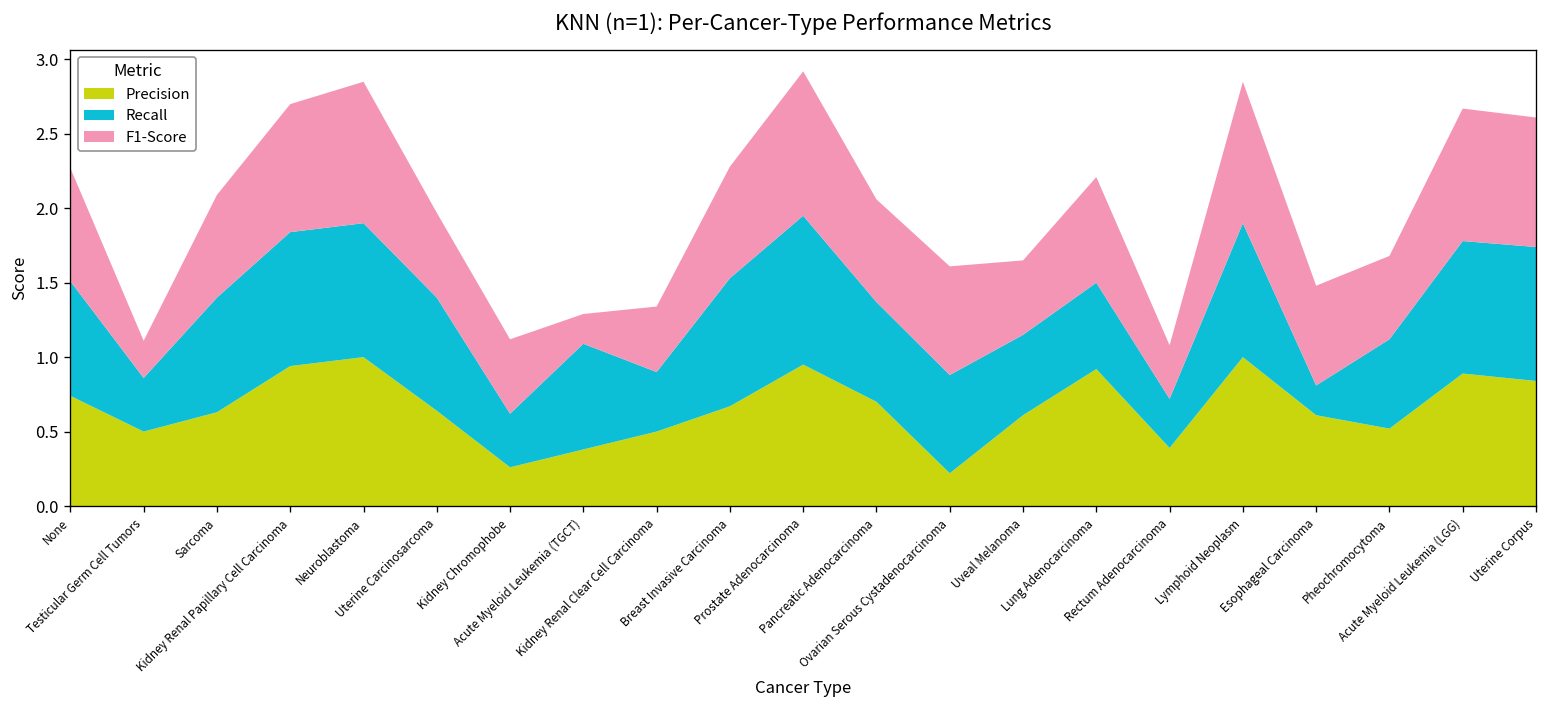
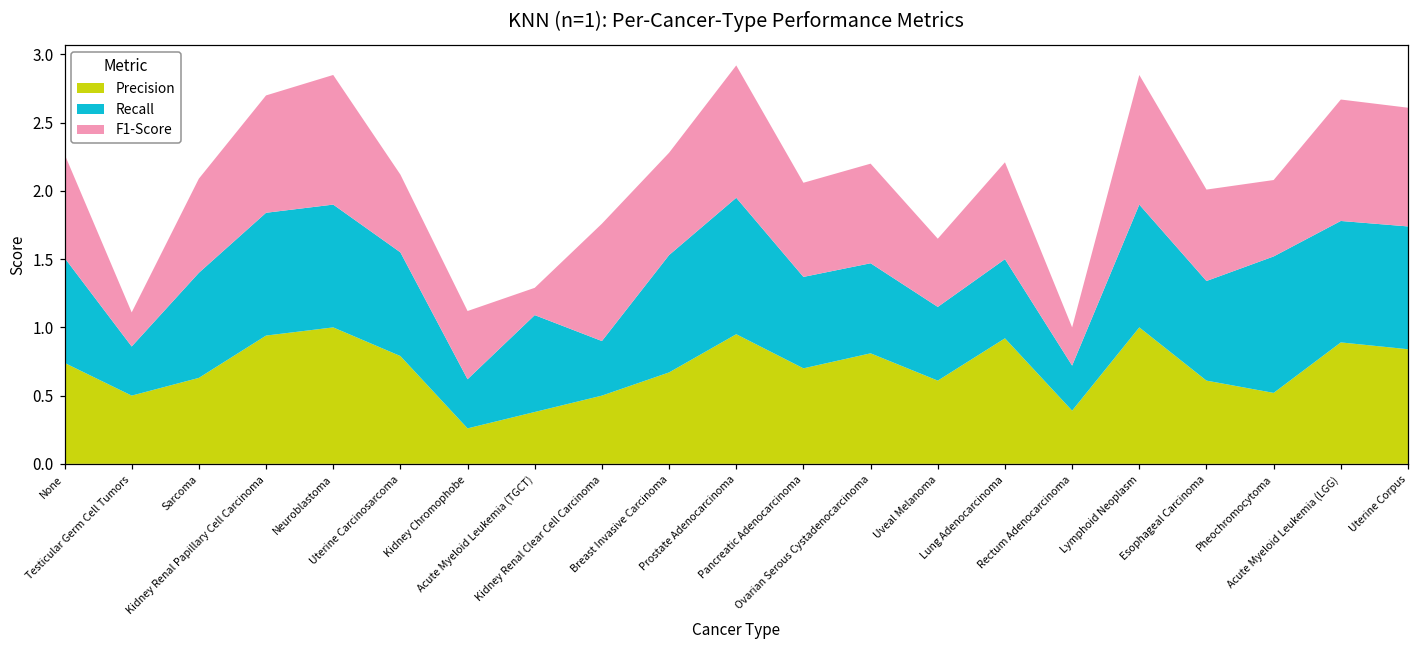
  {
    "Precision": {
      "None": 0.74,
      "Testicular Germ Cell Tumors": 0.50,
      "Sarcoma": 0.63,
      "Kidney Renal Papillary Cell Carcinoma": 0.94,
      "Neuroblastoma": 1.00,
-     "Uterine Carcinosarcoma": 0.64,
+     "Uterine Carcinosarcoma": 0.79,
      "Kidney Chromophobe": 0.26,
      "Acute Myeloid Leukemia (TGCT)": 0.38,
      "Kidney Renal Clear Cell Carcinoma": 0.50,
      "Breast Invasive Carcinoma": 0.67,
      "Prostate Adenocarcinoma": 0.95,
      "Pancreatic Adenocarcinoma": 0.70,
-     "Ovarian Serous Cystadenocarcinoma": 0.22,
+     "Ovarian Serous Cystadenocarcinoma": 0.81,
      "Uveal Melanoma": 0.61,
      "Lung Adenocarcinoma": 0.92,
      "Rectum Adenocarcinoma": 0.39,
      "Lymphoid Neoplasm": 1.00,
      "Esophageal Carcinoma": 0.61,
      "Pheochromocytoma": 0.52,
      "Acute Myeloid Leukemia (LGG)": 0.89,
      "Uterine Corpus": 0.84
    },
    "Recall": {
      "None": 0.77,
      "Testicular Germ Cell Tumors": 0.36,
      "Sarcoma": 0.77,
      "Kidney Renal Papillary Cell Carcinoma": 0.90,
      "Neuroblastoma": 0.90,
      "Uterine Carcinosarcoma": 0.76,
      "Kidney Chromophobe": 0.36,
      "Acute Myeloid Leukemia (TGCT)": 0.71,
      "Kidney Renal Clear Cell Carcinoma": 0.40,
      "Breast Invasive Carcinoma": 0.86,
      "Prostate Adenocarcinoma": 1.00,
      "Pancreatic Adenocarcinoma": 0.67,
      "Ovarian Serous Cystadenocarcinoma": 0.66,
      "Uveal Melanoma": 0.54,
      "Lung Adenocarcinoma": 0.58,
      "Rectum Adenocarcinoma": 0.33,
      "Lymphoid Neoplasm": 0.90,
-     "Esophageal Carcinoma": 0.20,
-     "Pheochromocytoma": 0.6,
+     "Esophageal Carcinoma": 0.73,
+     "Pheochromocytoma": 1.0,
      "Acute Myeloid Leukemia (LGG)": 0.89,
      "Uterine Corpus": 0.90
    },
    "F1-Score": {
      "None": 0.76,
      "Testicular Germ Cell Tumors": 0.25,
      "Sarcoma": 0.69,
      "Kidney Renal Papillary Cell Carcinoma": 0.86,
      "Neuroblastoma": 0.95,
      "Uterine Carcinosarcoma": 0.57,
      "Kidney Chromophobe": 0.50,
      "Acute Myeloid Leukemia (TGCT)": 0.20,
-     "Kidney Renal Clear Cell Carcinoma": 0.44,
+     "Kidney Renal Clear Cell Carcinoma": 0.86,
      "Breast Invasive Carcinoma": 0.75,
      "Prostate Adenocarcinoma": 0.97,
      "Pancreatic Adenocarcinoma": 0.69,
      "Ovarian Serous Cystadenocarcinoma": 0.73,
      "Uveal Melanoma": 0.50,
      "Lung Adenocarcinoma": 0.71,
-     "Rectum Adenocarcinoma": 0.36,
+     "Rectum Adenocarcinoma": 0.28,
      "Lymphoid Neoplasm": 0.95,
      "Esophageal Carcinoma": 0.67,
      "Pheochromocytoma": 0.56,
      "Acute Myeloid Leukemia (LGG)": 0.89,
      "Uterine Corpus": 0.87
    }
  }
